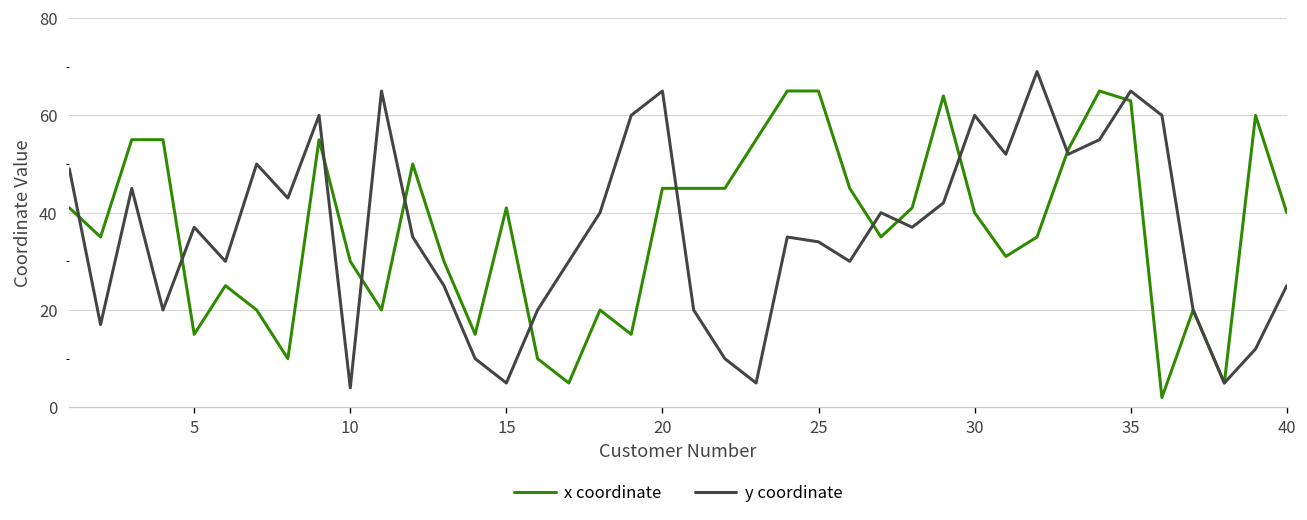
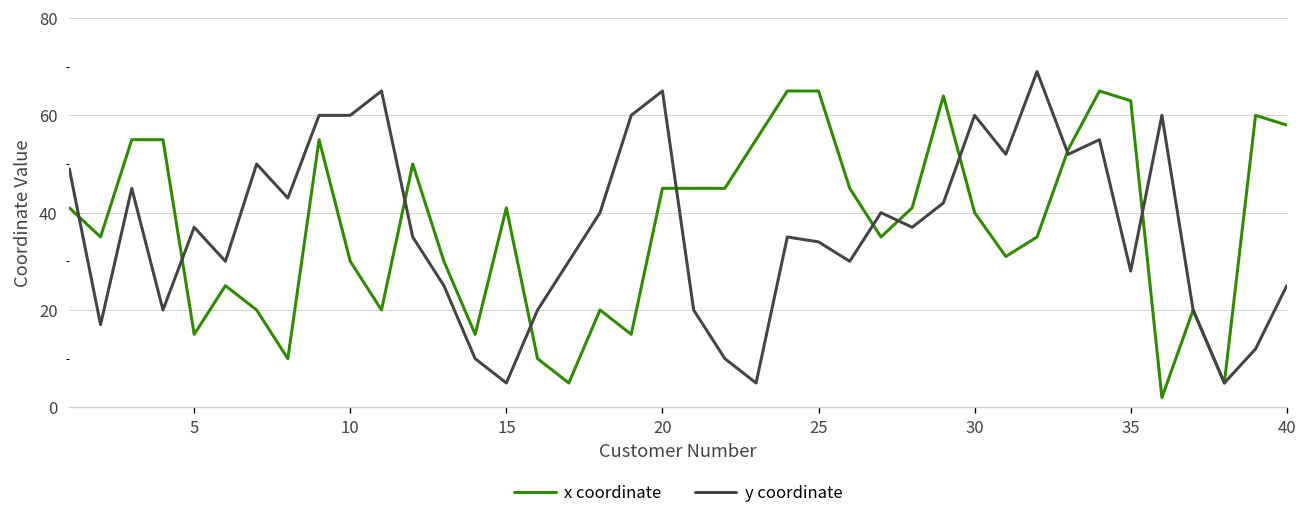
  {
    "x coordinate": {
      "5": 15,
      "10": 30,
      "15": 41,
      "20": 45,
      "25": 65,
      "30": 40,
      "35": 63,
-     "40": 40
+     "40": 58
    },
    "y coordinate": {
      "5": 37,
-     "10": 4,
+     "10": 60,
      "15": 5,
      "20": 65,
      "25": 34,
      "30": 60,
-     "35": 65,
+     "35": 28,
      "40": 25
    }
  }
